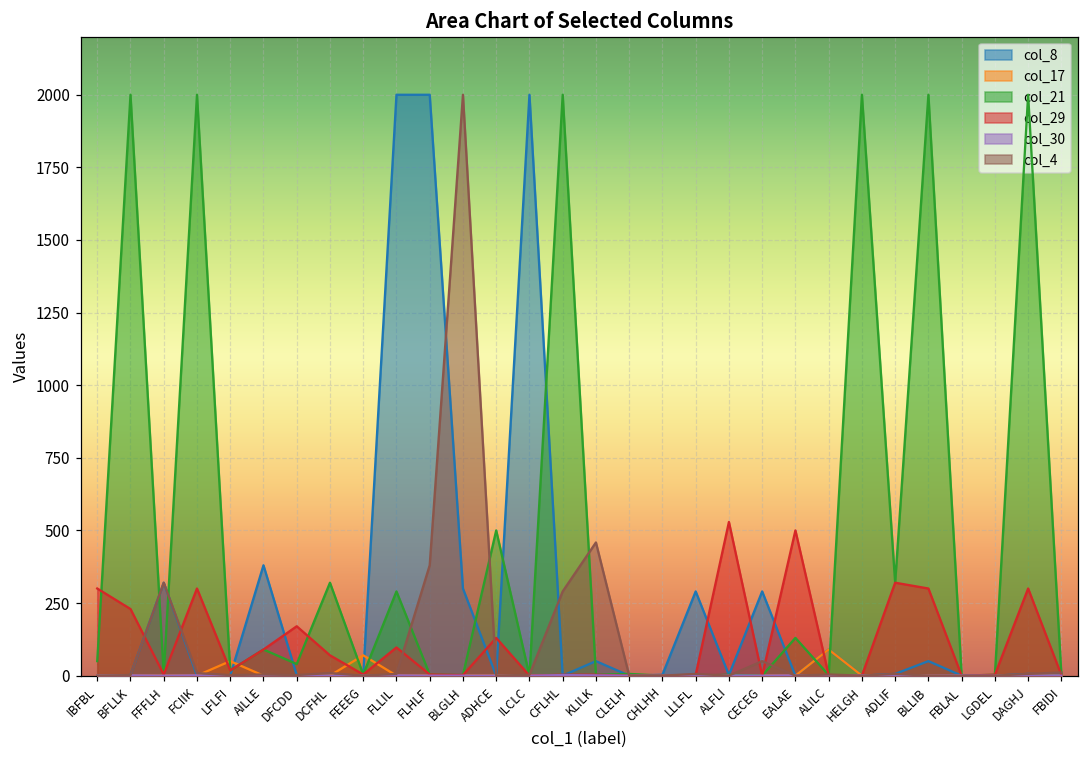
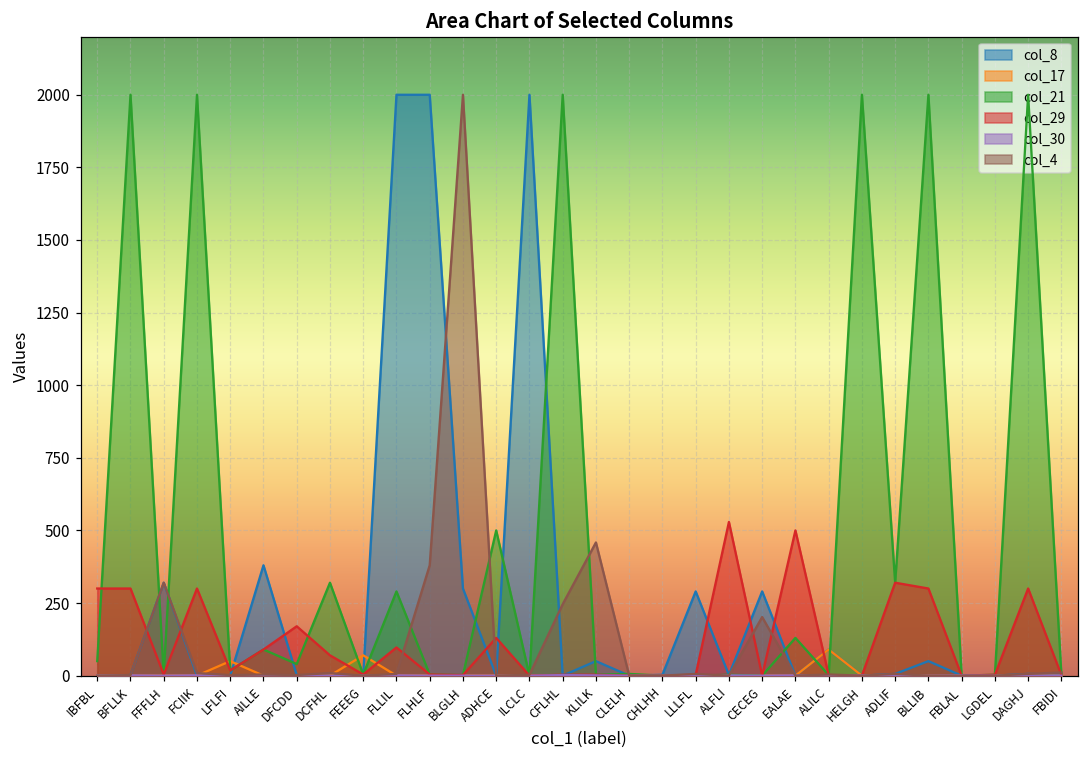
  {
    "col_8": {
      "AILLE": 380,
      "FLLIL": 2000,
      "FLHLF": 2000,
      "BLGLH": 300,
      "ILCLC": 2000,
      "KLILK": 50,
      "LLLFL": 290,
      "CECEG": 290,
      "BLLIB": 50
    },
    "col_17": {
      "LFLFI": 50,
      "FEEEG": 70
    },
    "col_21": {
      "IBFBL": 50,
      "BFLLK": 2000,
      "FCIIK": 2000,
      "DFCDD": 40,
      "DCFHL": 320,
      "FLLIL": 290,
      "ADHCE": 500,
      "CFLHL": 2000,
      "EALAE": 130,
      "HELGH": 2000,
      "BLLIB": 2000
    },
    "col_29": {
      "IBFBL": 300,
-     "BFLLK": 230,
+     "BFLLK": 300,
      "FCIIK": 300,
      "DFCDD": 170,
      "DCFHL": 70,
      "FLLIL": 100,
      "ADHCE": 130,
      "ALFLI": 530,
      "EALAE": 500,
      "BLLIB": 300,
      "DAGHJ": 300
    },
    "col_4": {
      "FLHLF": 380,
      "BLGLH": 2000,
-     "CFLHL": 290,
+     "CFLHL": 250,
      "KLILK": 460,
-     "CECEG": 50
+     "CECEG": 200
    }
  }
